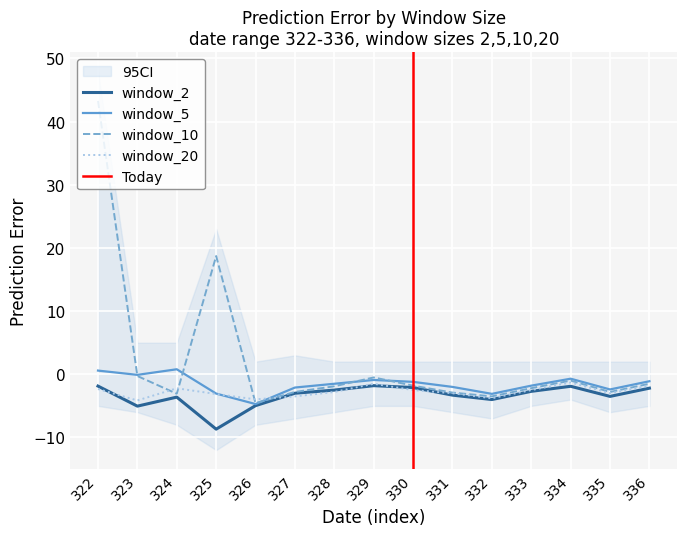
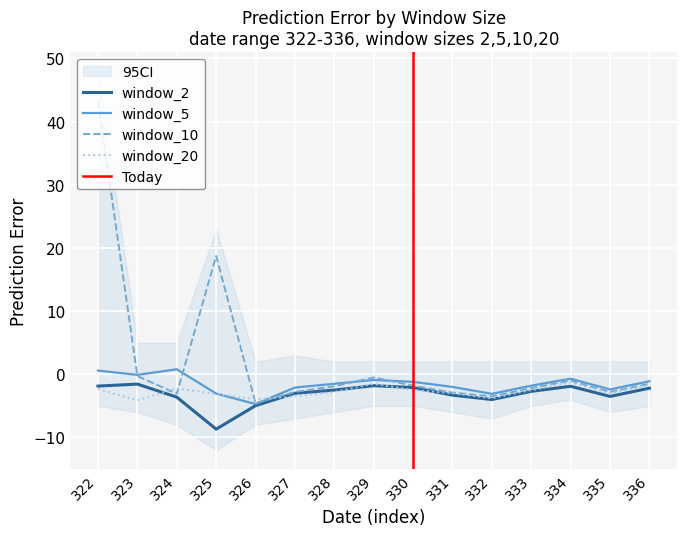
  {
    "window_2": {
      "322": -2,
-     "323": -5,
+     "323": -2,
      "324": -4,
      "325": -9,
      "334": -2,
      "335": -4
    }
  }
